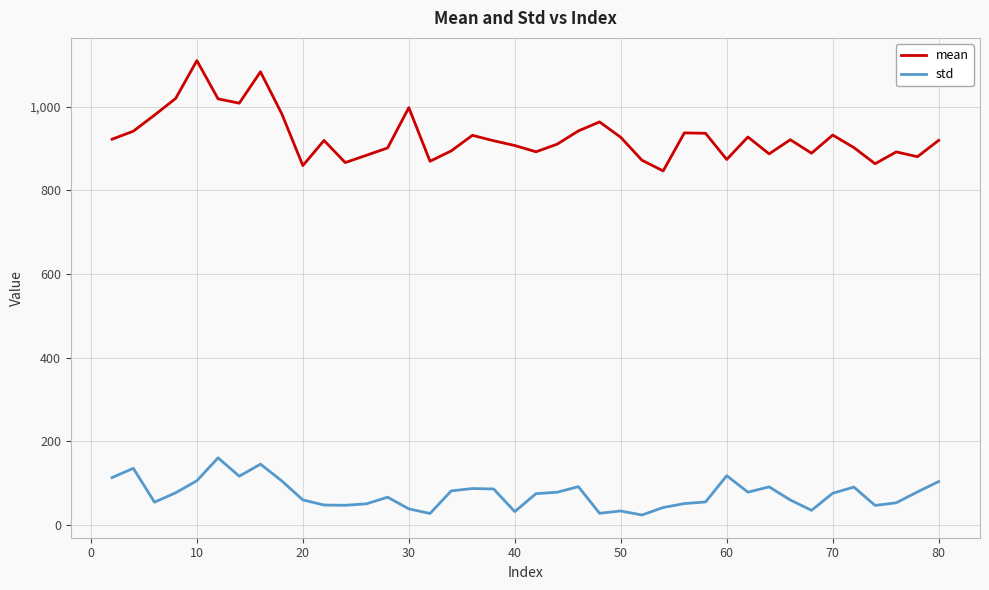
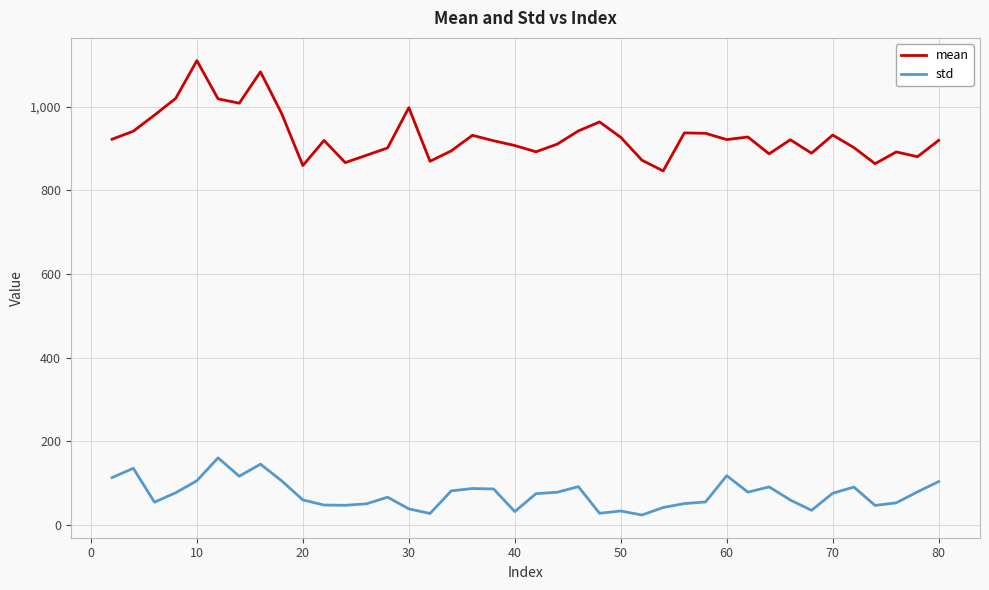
  {
    "mean": {
      "10": "1,110",
      "20": "860",
      "30": "1,000",
      "40": "910",
      "50": "930",
-     "60": "870",
+     "60": "920",
      "70": "930",
      "80": "920"
    },
    "std": {
      "10": "110",
      "20": "60",
      "30": "40",
      "40": "30",
      "50": "30",
      "60": "120",
      "70": "80",
      "80": "100"
    }
  }
